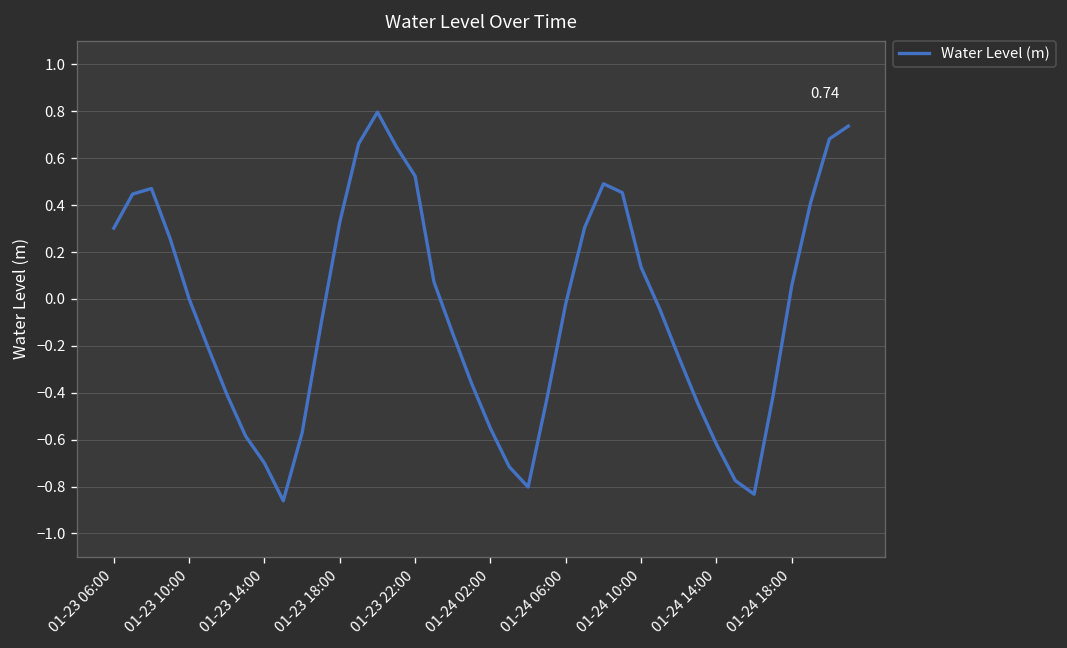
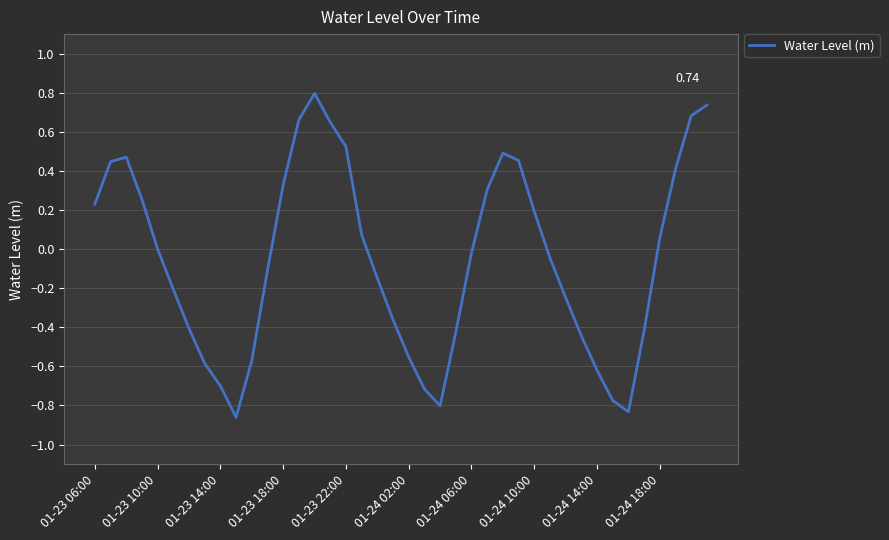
  {
-   "01-23 06:00": 0.30,
+   "01-23 06:00": 0.23,
    "01-23 10:00": 0.00,
    "01-23 14:00": -0.70,
    "01-23 18:00": 0.33,
    "01-23 22:00": 0.52,
    "01-24 02:00": -0.55,
    "01-24 06:00": -0.02,
-   "01-24 10:00": 0.13,
+   "01-24 10:00": 0.19,
    "01-24 14:00": -0.62,
    "01-24 18:00": 0.06
  }
